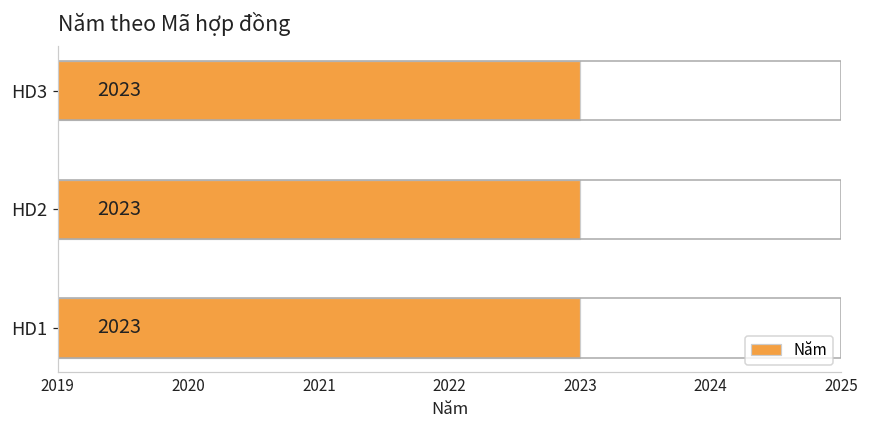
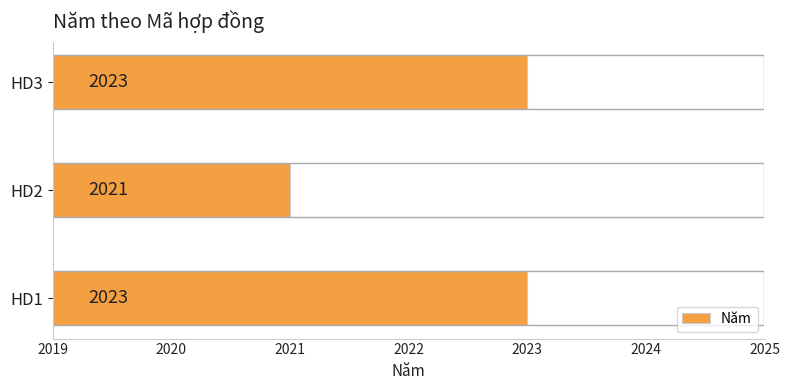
  {
    "HD3": 2023,
-   "HD2": 2023,
+   "HD2": 2021,
    "HD1": 2023
  }
